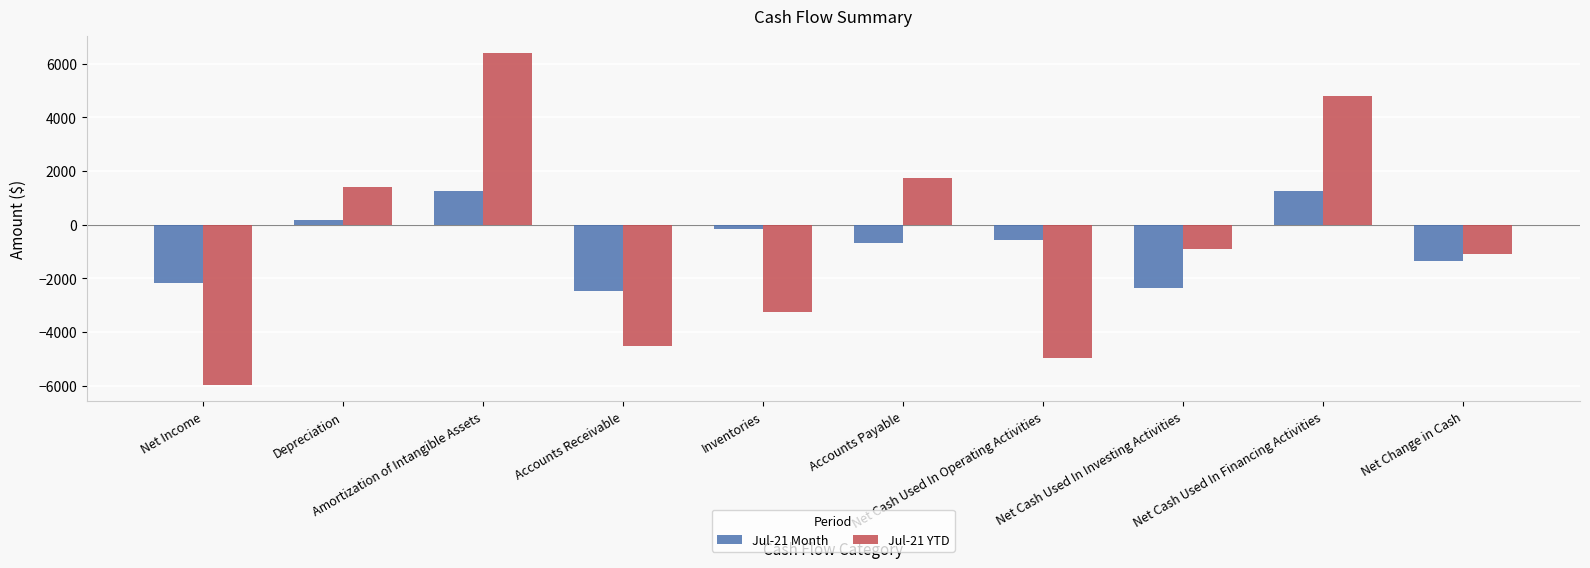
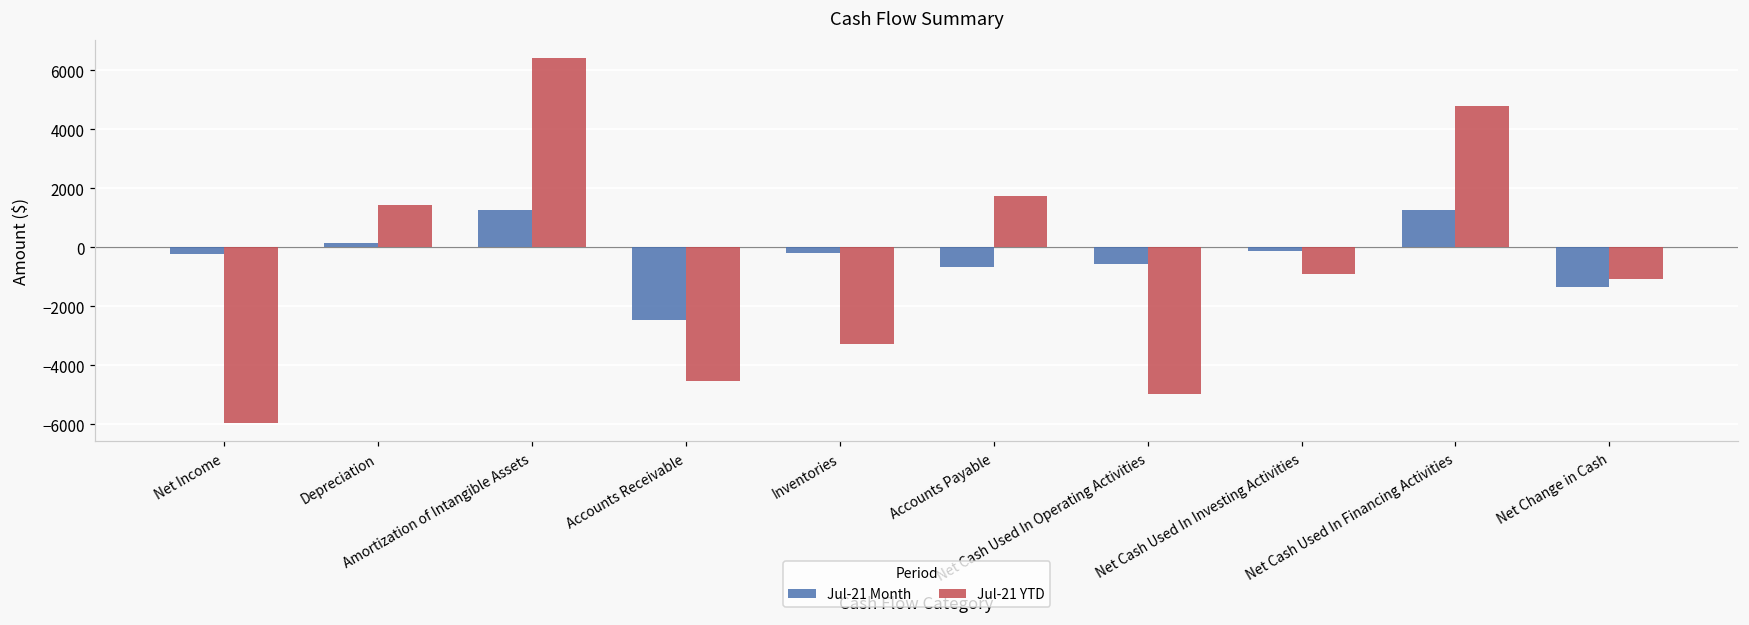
  {
    "Jul-21 Month": {
-     "Net Income": -2200,
+     "Net Income": -200,
      "Depreciation": 200,
      "Amortization of Intangible Assets": 1300,
      "Accounts Receivable": -2500,
      "Inventories": -200,
      "Accounts Payable": -700,
      "Net Cash Used In Operating Activities": -600,
-     "Net Cash Used In Investing Activities": -2400,
+     "Net Cash Used In Investing Activities": -100,
      "Net Cash Used In Financing Activities": 1300,
      "Net Change in Cash": -1300
    },
    "Jul-21 YTD": {
      "Net Income": -6000,
      "Depreciation": 1400,
      "Amortization of Intangible Assets": 6400,
      "Accounts Receivable": -4500,
      "Inventories": -3300,
      "Accounts Payable": 1700,
      "Net Cash Used In Operating Activities": -5000,
      "Net Cash Used In Investing Activities": -900,
      "Net Cash Used In Financing Activities": 4800,
      "Net Change in Cash": -1100
    }
  }
